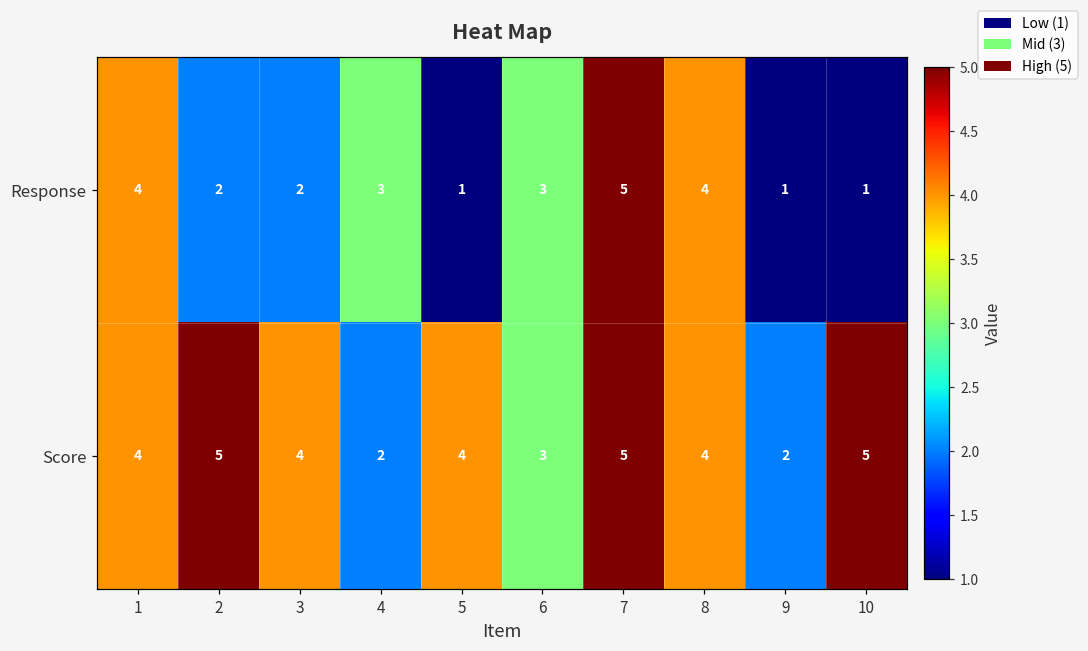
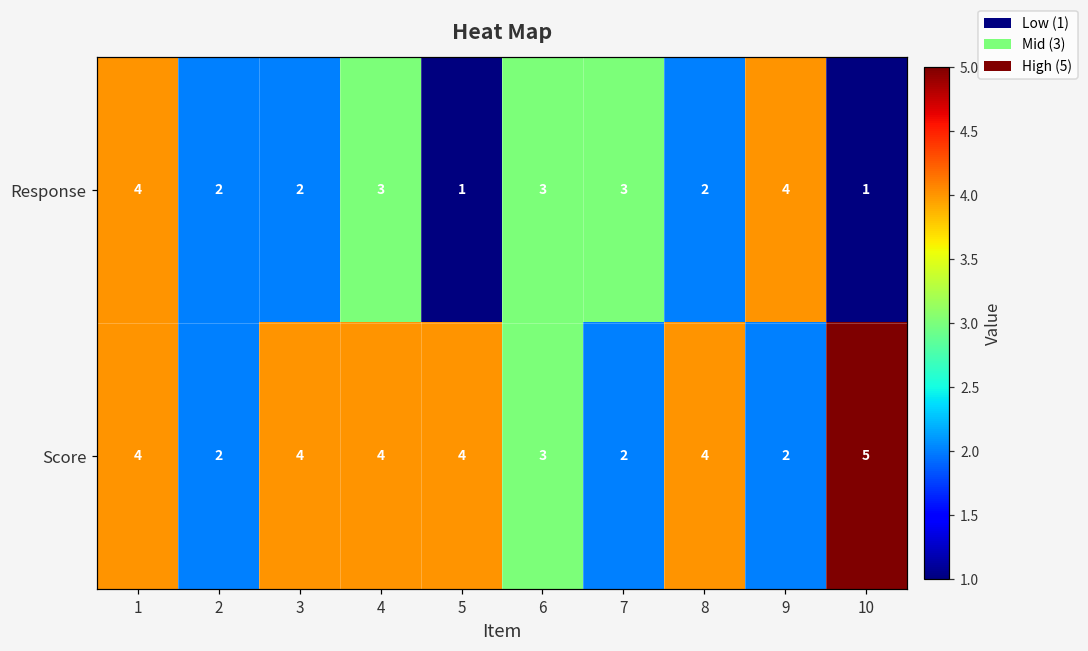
  {
    "Response": {
      "1": 4,
      "2": 2,
      "3": 2,
      "4": 3,
      "5": 1,
      "6": 3,
-     "7": 5,
-     "8": 4,
-     "9": 1,
+     "7": 3,
+     "8": 2,
+     "9": 4,
      "10": 1
    },
    "Score": {
      "1": 4,
-     "2": 5,
+     "2": 2,
      "3": 4,
-     "4": 2,
+     "4": 4,
      "5": 4,
      "6": 3,
-     "7": 5,
+     "7": 2,
      "8": 4,
      "9": 2,
      "10": 5
    }
  }
